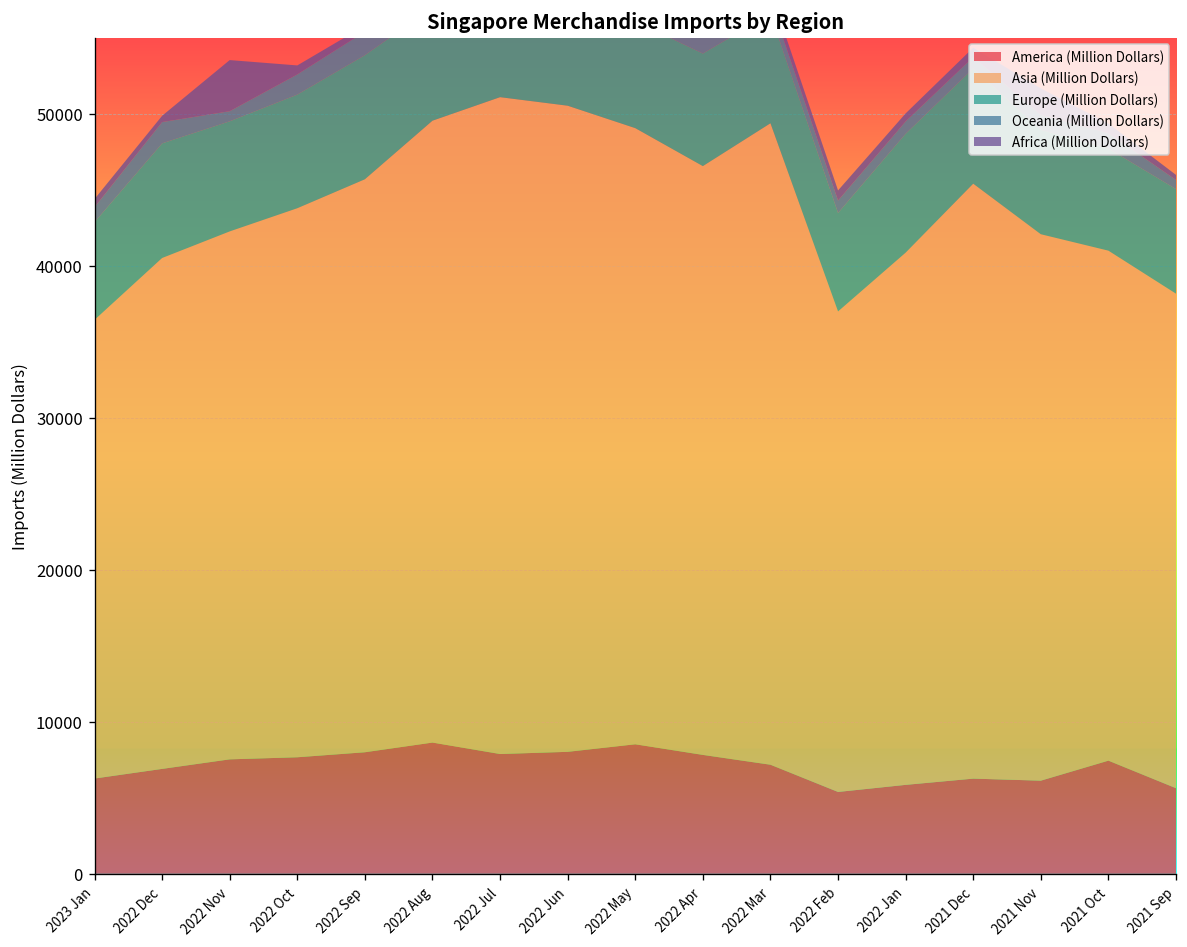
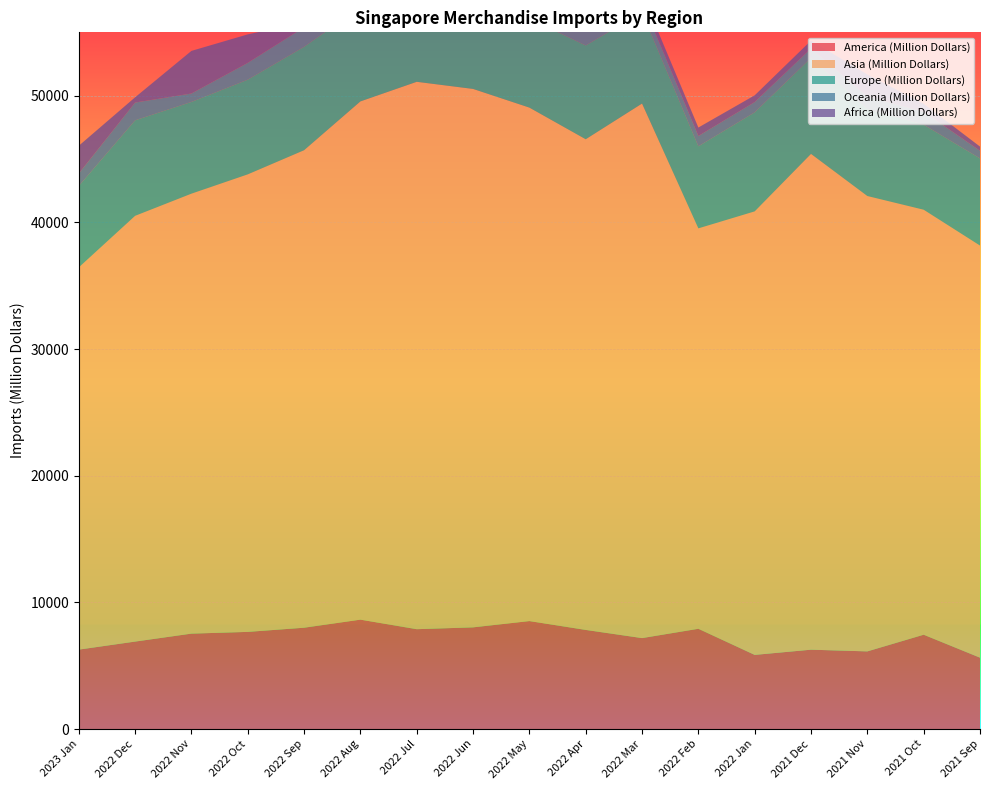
  {
    "America (Million Dollars)": {
      "2023 Jan": 6300,
      "2022 Dec": 6900,
      "2022 Nov": 7500,
      "2022 Oct": 7700,
      "2022 Sep": 8000,
      "2022 Aug": 8600,
      "2022 Jul": 7900,
      "2022 Jun": 8000,
      "2022 May": 8500,
      "2022 Apr": 7800,
      "2022 Mar": 7200,
-     "2022 Feb": 5400,
+     "2022 Feb": 7900,
      "2022 Jan": 5900,
      "2021 Dec": 6300,
      "2021 Nov": 6100,
      "2021 Oct": 7400,
      "2021 Sep": 5600
    },
    "Asia (Million Dollars)": {
      "2023 Jan": 30200,
      "2022 Dec": 33600,
      "2022 Nov": 34700,
      "2022 Oct": 36100,
      "2022 Sep": 37700,
      "2022 Aug": 40900,
      "2022 Jul": 43200,
      "2022 Jun": 42500,
      "2022 May": 40500,
      "2022 Apr": 38700,
      "2022 Mar": 42200,
      "2022 Feb": 31600,
      "2022 Jan": 35000,
      "2021 Dec": 39100,
      "2021 Nov": 35900,
      "2021 Oct": 33600,
      "2021 Sep": 32500
    },
    "Africa (Million Dollars)": {
-     "2023 Jan": 500,
+     "2023 Jan": 2200,
      "2022 Dec": 400,
      "2022 Nov": 3400,
-     "2022 Oct": 600,
+     "2022 Oct": 2200,
      "2022 Feb": 700,
      "2022 Jan": 500,
      "2021 Sep": 300
    }
  }
